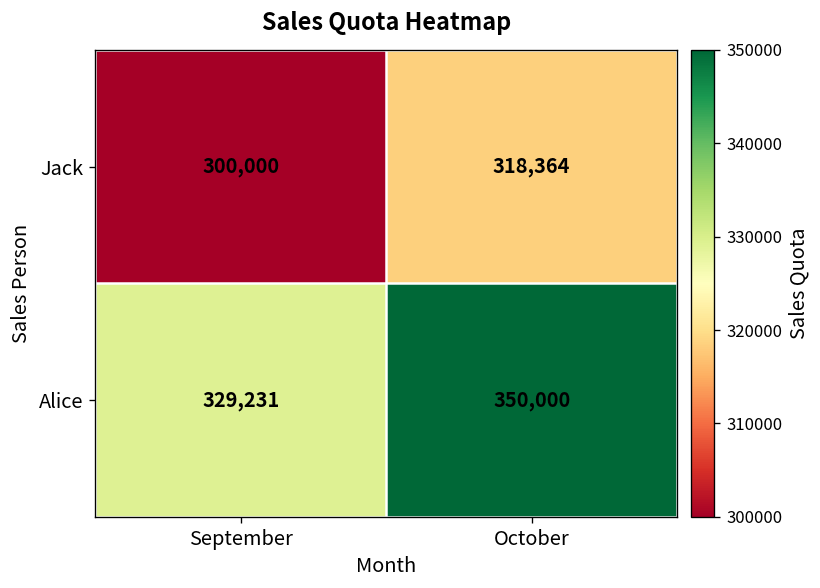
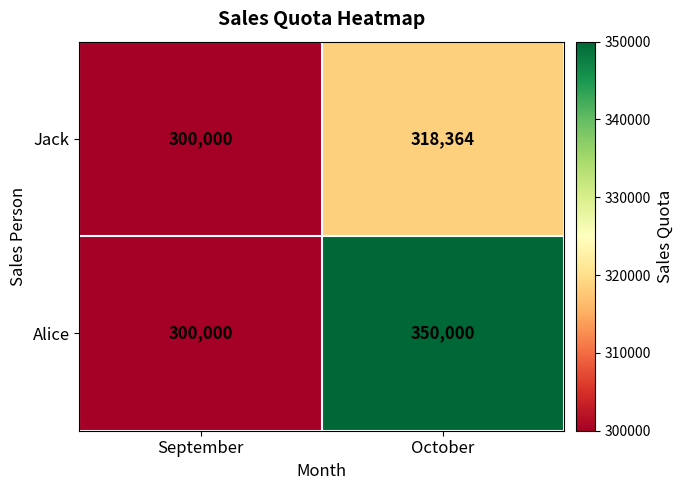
  {
    "Jack": {
      "September": "300,000",
      "October": "318,364"
    },
    "Alice": {
-     "September": "329,231",
+     "September": "300,000",
      "October": "350,000"
    }
  }
